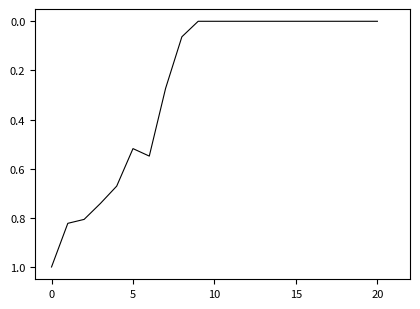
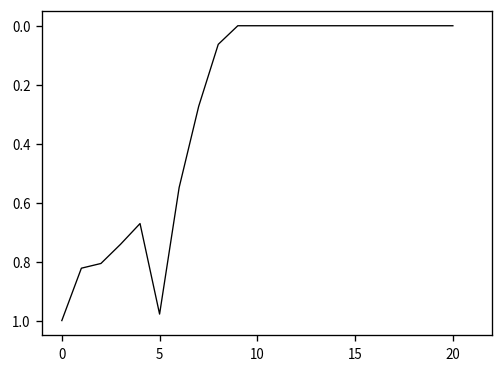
  {
    "0": 1.00,
-   "5": 0.52,
+   "5": 0.98,
    "10": 0.00,
    "15": 0.00,
    "20": 0.00
  }
